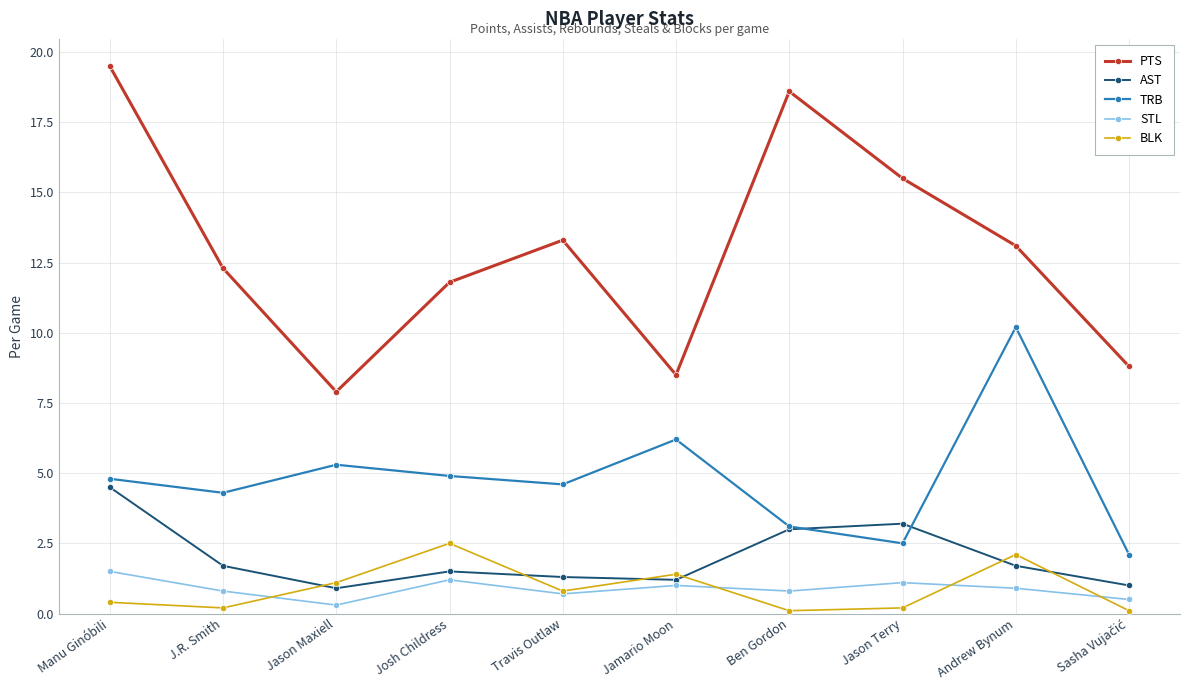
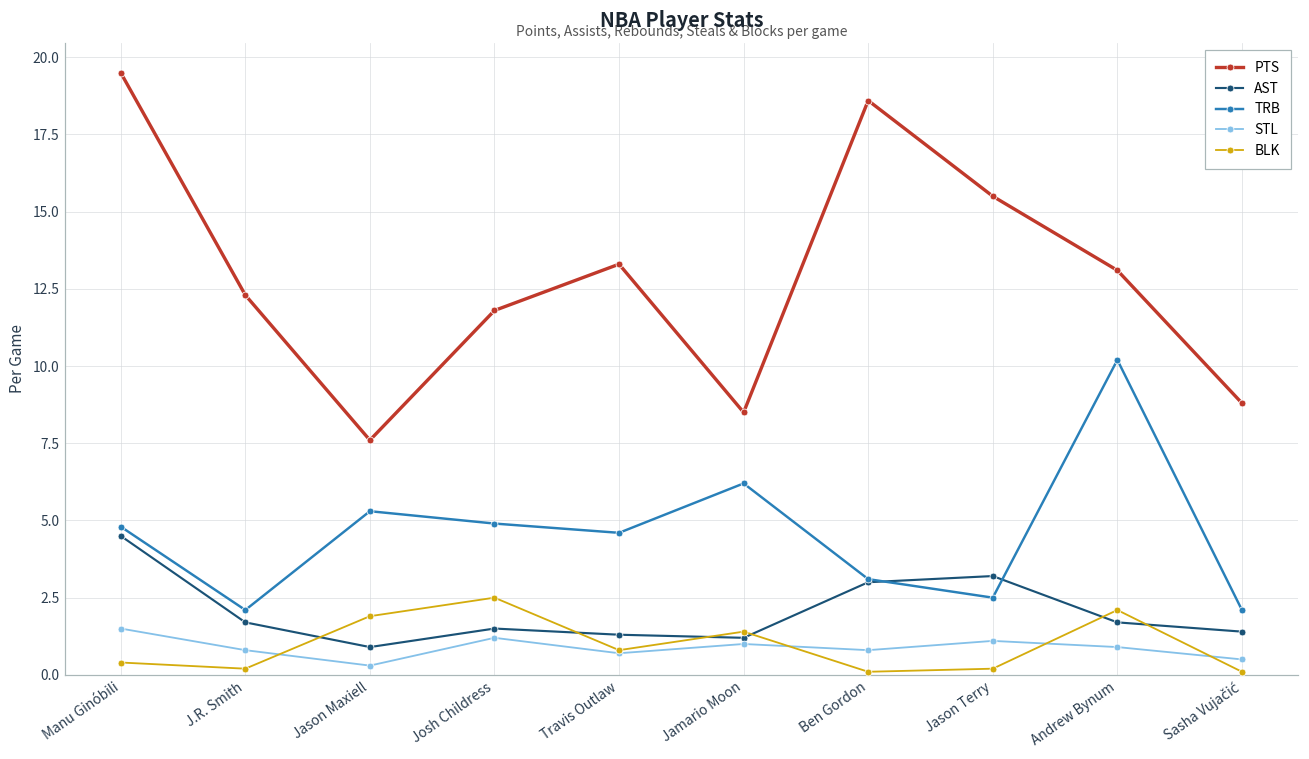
  {
    "PTS": {
      "Manu Ginóbili": 19.5,
      "J.R. Smith": 12.3,
-     "Jason Maxiell": 7.9,
+     "Jason Maxiell": 7.6,
      "Josh Childress": 11.8,
      "Travis Outlaw": 13.3,
      "Jamario Moon": 8.5,
      "Ben Gordon": 18.6,
      "Jason Terry": 15.5,
      "Andrew Bynum": 13.1,
      "Sasha Vujačić": 8.8
    },
    "AST": {
      "Manu Ginóbili": 4.5,
      "J.R. Smith": 1.7,
      "Jason Maxiell": 0.9,
      "Josh Childress": 1.5,
      "Travis Outlaw": 1.3,
      "Jamario Moon": 1.2,
      "Ben Gordon": 3.0,
      "Jason Terry": 3.2,
      "Andrew Bynum": 1.7,
-     "Sasha Vujačić": 1.0
+     "Sasha Vujačić": 1.4
    },
    "TRB": {
      "Manu Ginóbili": 4.8,
-     "J.R. Smith": 4.3,
+     "J.R. Smith": 2.1,
      "Jason Maxiell": 5.3,
      "Josh Childress": 4.9,
      "Travis Outlaw": 4.6,
      "Jamario Moon": 6.2,
      "Ben Gordon": 3.1,
      "Jason Terry": 2.5,
      "Andrew Bynum": 10.2,
      "Sasha Vujačić": 2.1
    },
    "STL": {
      "Manu Ginóbili": 1.5,
      "J.R. Smith": 0.8,
      "Jason Maxiell": 0.3,
      "Josh Childress": 1.2,
      "Travis Outlaw": 0.7,
      "Jamario Moon": 1.0,
      "Ben Gordon": 0.8,
      "Jason Terry": 1.1,
      "Andrew Bynum": 0.9,
      "Sasha Vujačić": 0.5
    },
    "BLK": {
      "Manu Ginóbili": 0.4,
      "J.R. Smith": 0.2,
-     "Jason Maxiell": 1.1,
+     "Jason Maxiell": 1.9,
      "Josh Childress": 2.5,
      "Travis Outlaw": 0.8,
      "Jamario Moon": 1.4,
      "Ben Gordon": 0.1,
      "Jason Terry": 0.2,
      "Andrew Bynum": 2.1,
      "Sasha Vujačić": 0.1
    }
  }
